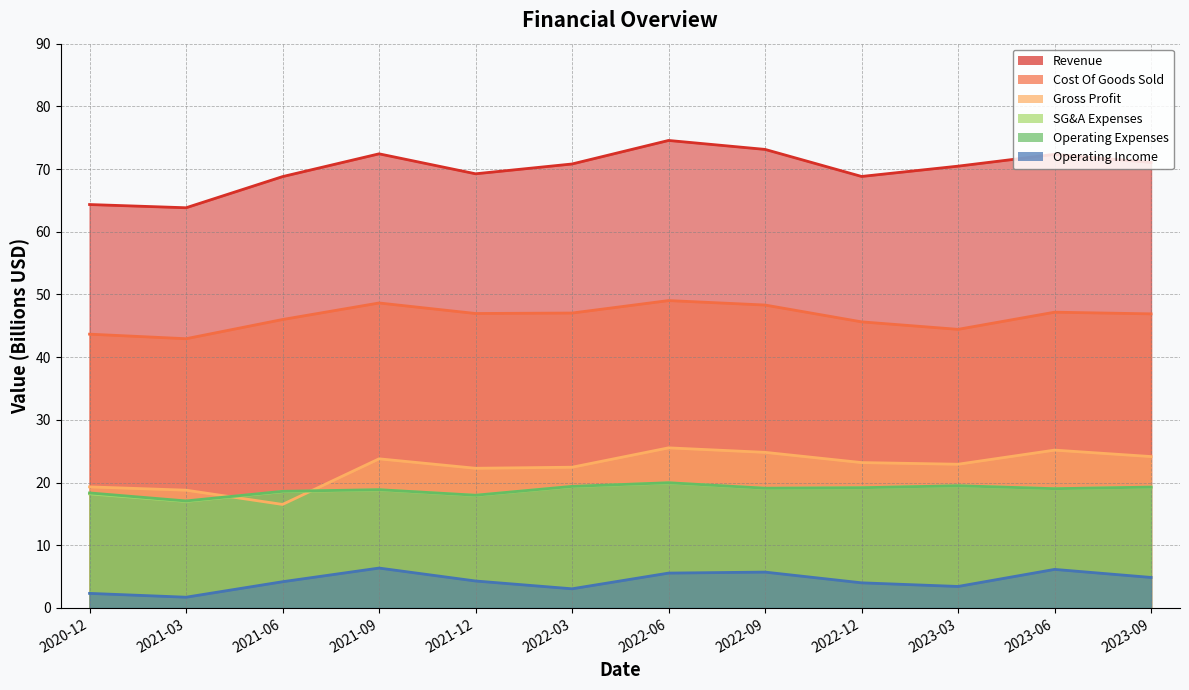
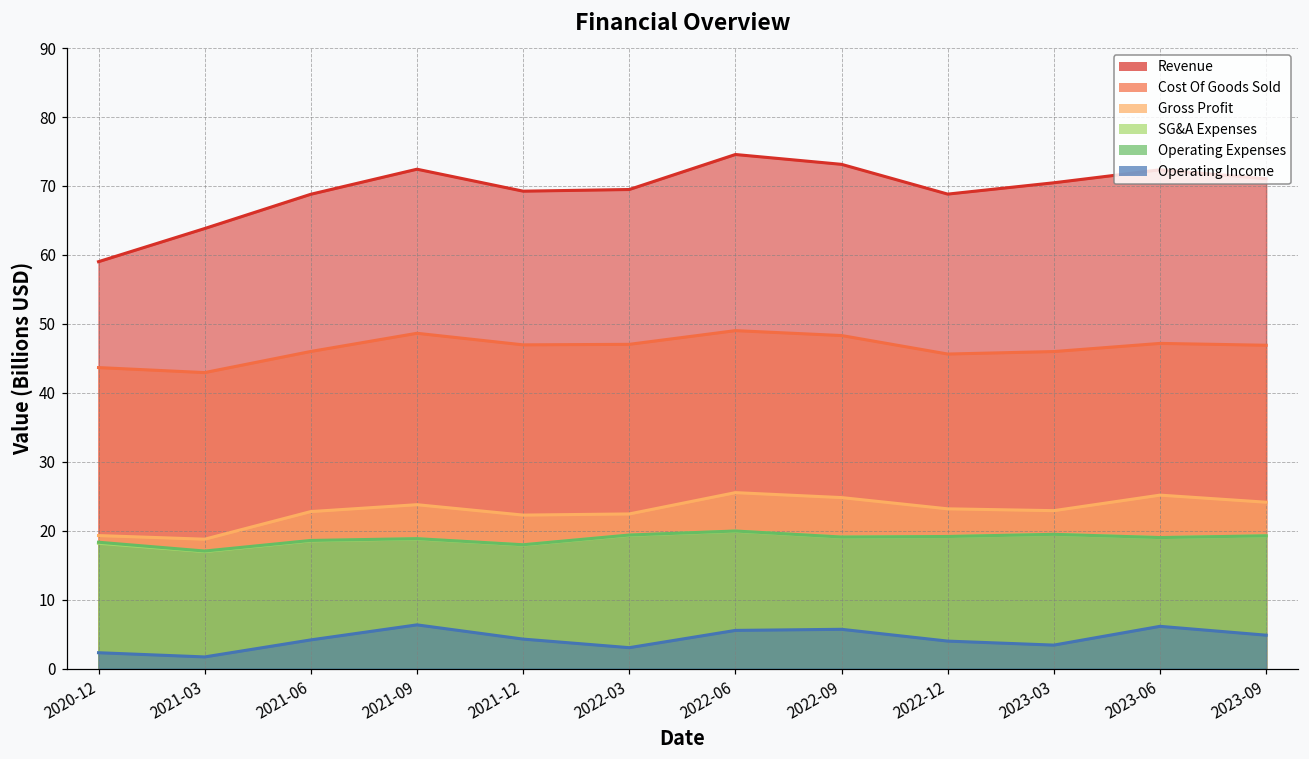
  {
    "Revenue": {
-     "2020-12": 64,
+     "2020-12": 59,
      "2021-03": 64,
      "2021-06": 69,
      "2021-09": 72,
      "2021-12": 69,
-     "2022-03": 71,
+     "2022-03": 69,
      "2022-06": 75,
      "2022-09": 73,
      "2022-12": 69,
      "2023-03": 70
    },
    "Cost Of Goods Sold": {
      "2020-12": 44,
      "2021-03": 43,
      "2021-06": 46,
      "2021-09": 49,
      "2021-12": 47,
      "2022-03": 47,
      "2022-06": 49,
      "2022-09": 48,
      "2022-12": 46,
-     "2023-03": 44,
+     "2023-03": 46,
      "2023-06": 47,
      "2023-09": 47
    },
    "Gross Profit": {
      "2020-12": 19,
      "2021-03": 19,
-     "2021-06": 17,
+     "2021-06": 23,
      "2021-09": 24,
      "2021-12": 22,
      "2022-03": 22,
      "2022-06": 26,
      "2022-09": 25,
      "2022-12": 23,
      "2023-03": 23,
      "2023-06": 25,
      "2023-09": 24
    },
    "Operating Income": {
      "2020-12": 2,
      "2021-03": 2,
      "2021-06": 4,
      "2021-09": 6,
      "2021-12": 4,
      "2022-03": 3,
      "2022-06": 6,
      "2022-09": 6,
      "2022-12": 4,
      "2023-03": 3,
      "2023-06": 6,
      "2023-09": 5
    }
  }
